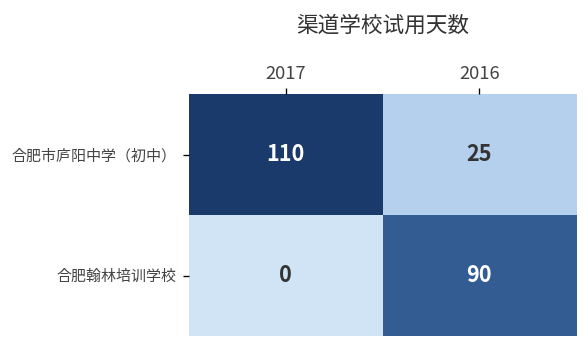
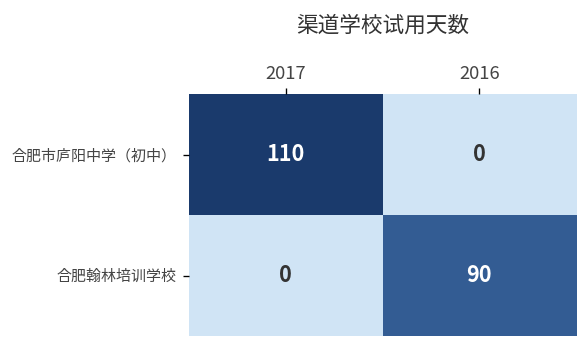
  {
    "合肥市庐阳中学（初中）": {
      "2017": 110,
-     "2016": 25
+     "2016": 0
    },
    "合肥翰林培训学校": {
      "2017": 0,
      "2016": 90
    }
  }
